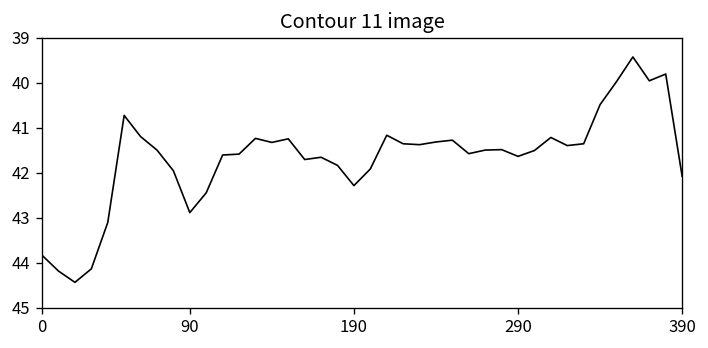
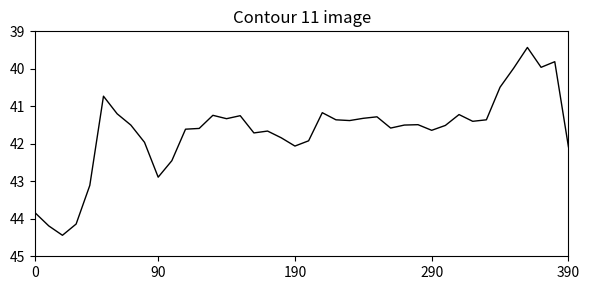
  {
    "0": 43.8,
    "90": 42.9,
-   "190": 42.3,
+   "190": 42.1,
    "290": 41.6,
    "390": 42.1
  }
